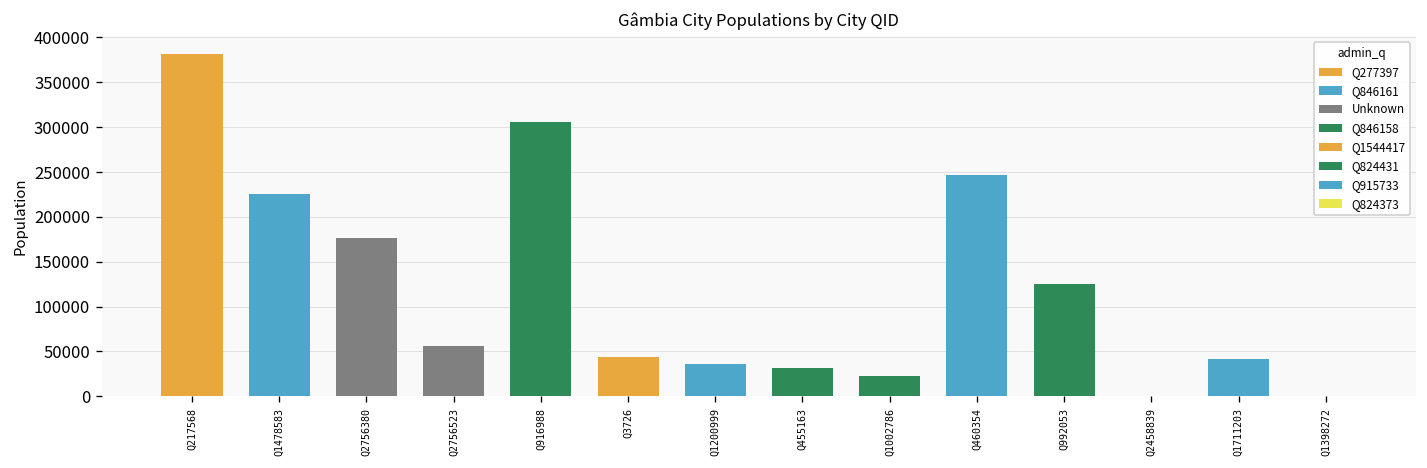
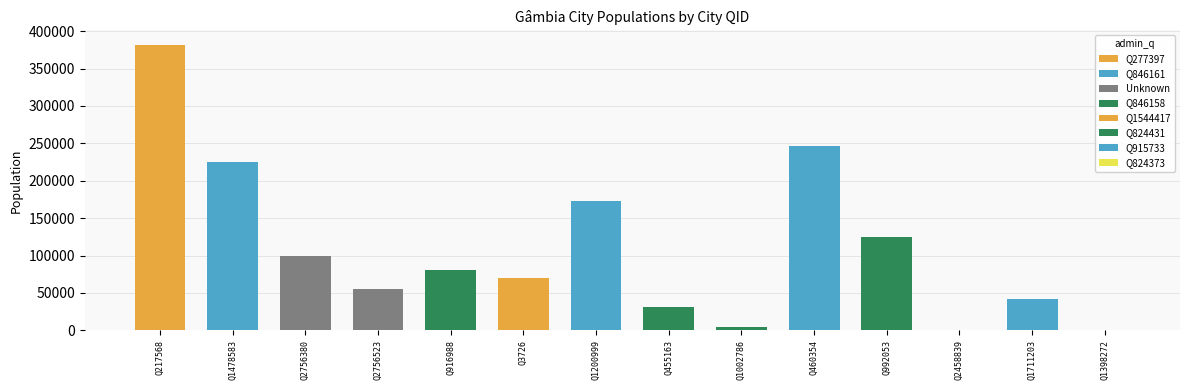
  {
    "Q217568": 380000,
    "Q1478583": 230000,
-   "Q2756380": 180000,
+   "Q2756380": 100000,
    "Q2756523": 60000,
-   "Q916988": 310000,
-   "Q3726": 40000,
-   "Q1200999": 40000,
+   "Q916988": 80000,
+   "Q3726": 70000,
+   "Q1200999": 170000,
    "Q455163": 30000,
-   "Q1002786": 20000,
+   "Q1002786": 0,
    "Q460354": 250000,
    "Q992053": 130000,
    "Q1711203": 40000
  }
